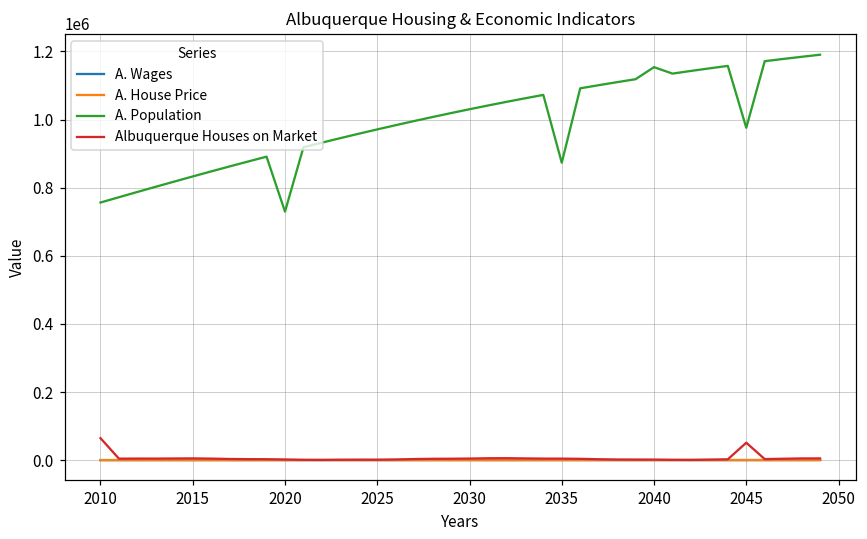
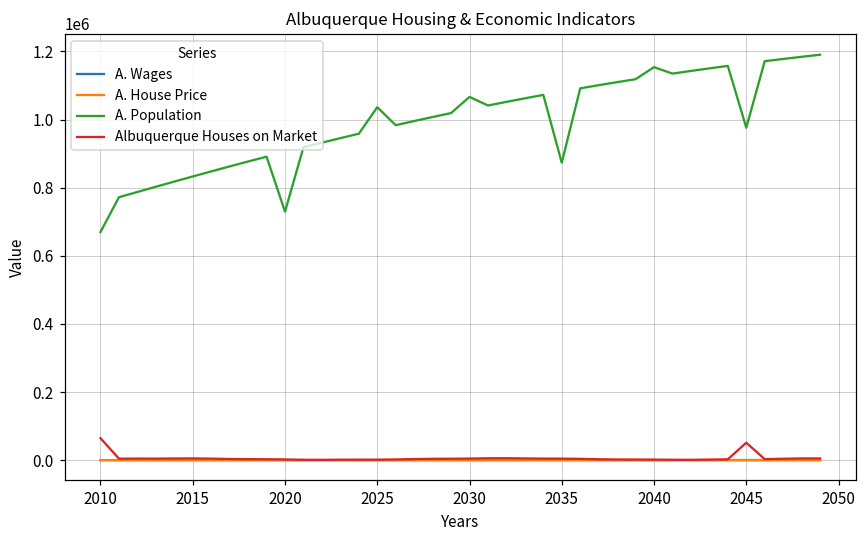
  {
    "A. House Price": {
      "2010": 0,
      "2045": 0
    },
    "A. Population": {
-     "2010": 760000,
+     "2010": 670000,
      "2015": 830000,
      "2020": 730000,
-     "2025": 970000,
-     "2030": 1030000,
+     "2025": 1040000,
+     "2030": 1070000,
      "2035": 870000,
      "2040": 1150000,
      "2045": 980000
    },
    "Albuquerque Houses on Market": {
      "2010": 60000,
      "2045": 50000
    }
  }
